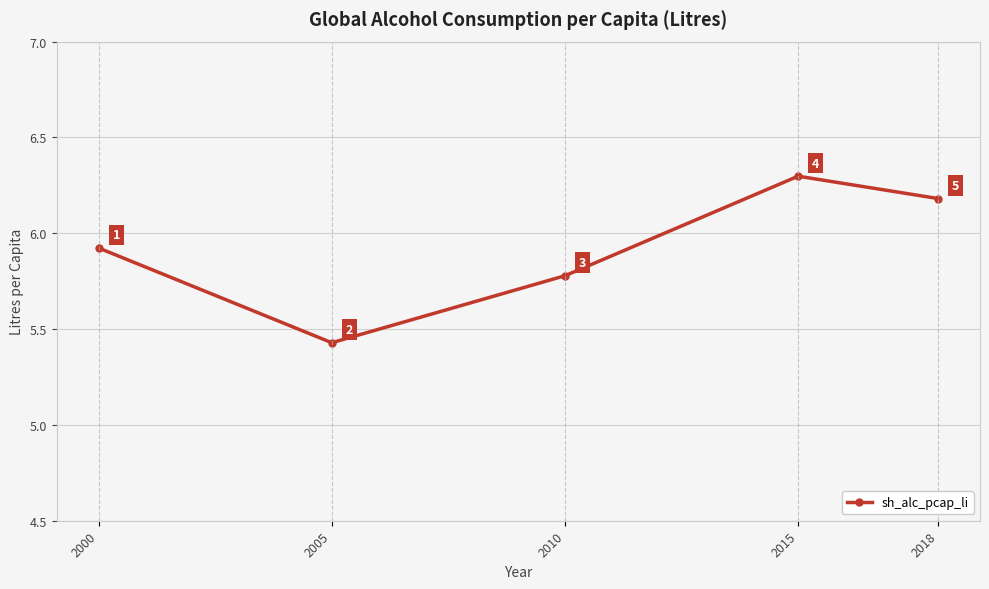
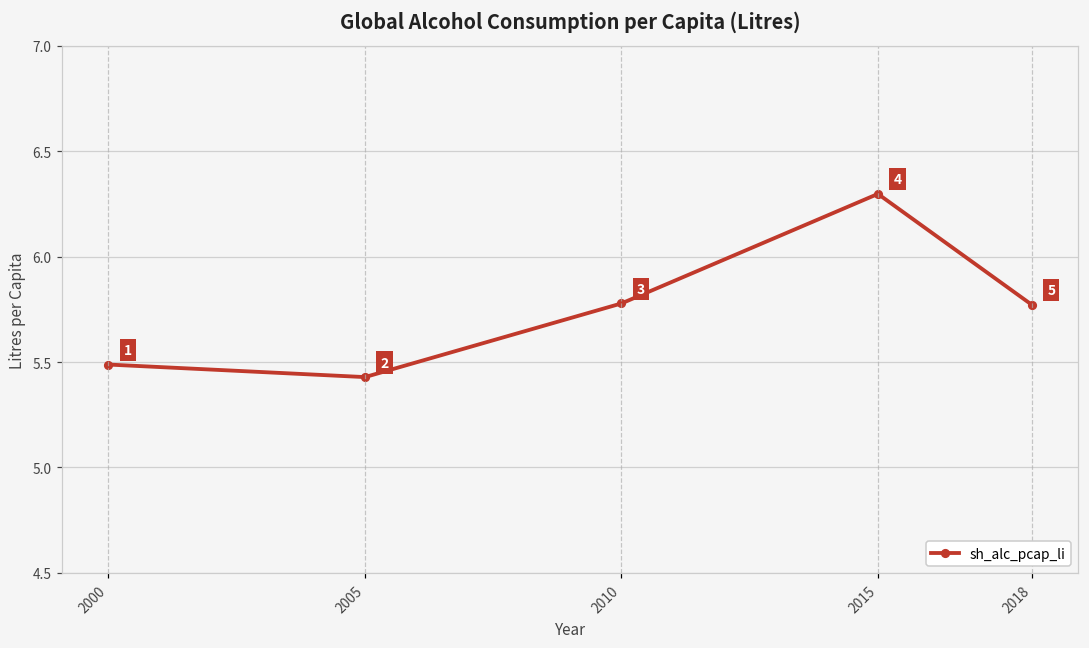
  {
-   "2000": 5.92,
-   "2018": 6.18
+   "2000": 5.49,
+   "2018": 5.77
  }
